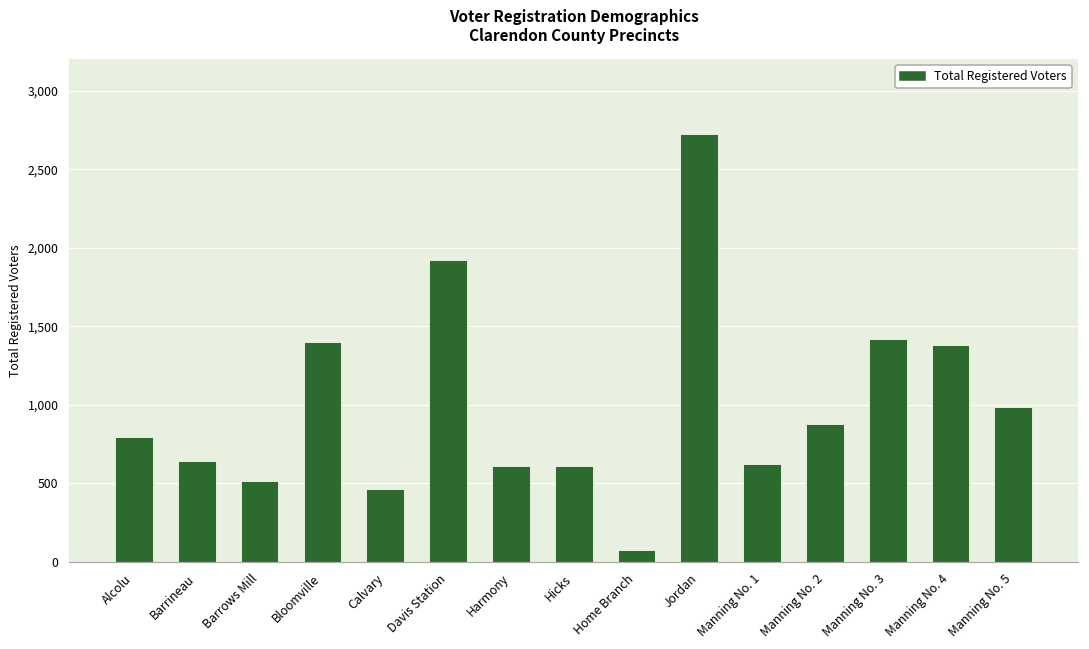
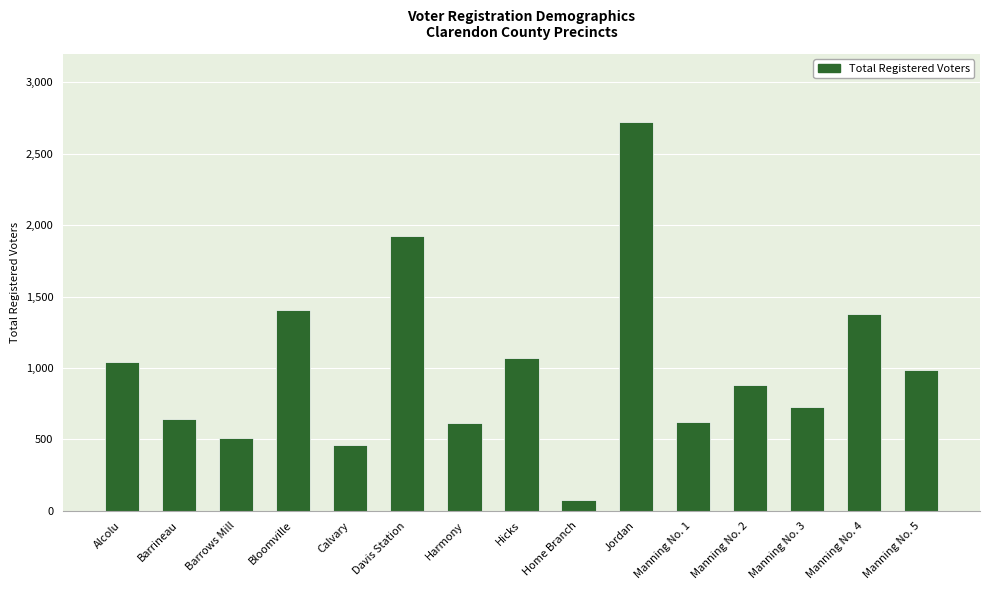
  {
-   "Alcolu": "790",
+   "Alcolu": "1,040",
    "Barrineau": "640",
    "Barrows Mill": "510",
    "Bloomville": "1,400",
    "Calvary": "460",
    "Davis Station": "1,920",
    "Harmony": "610",
-   "Hicks": "610",
+   "Hicks": "1,070",
    "Home Branch": "80",
    "Jordan": "2,730",
    "Manning No. 1": "620",
    "Manning No. 2": "880",
-   "Manning No. 3": "1,420",
+   "Manning No. 3": "730",
    "Manning No. 4": "1,380",
    "Manning No. 5": "990"
  }
